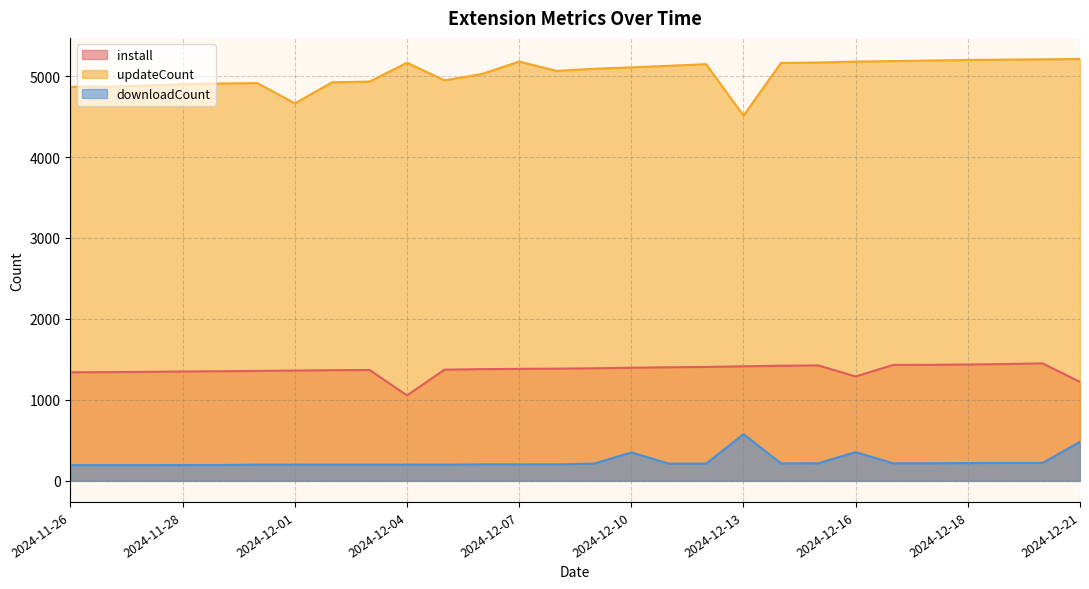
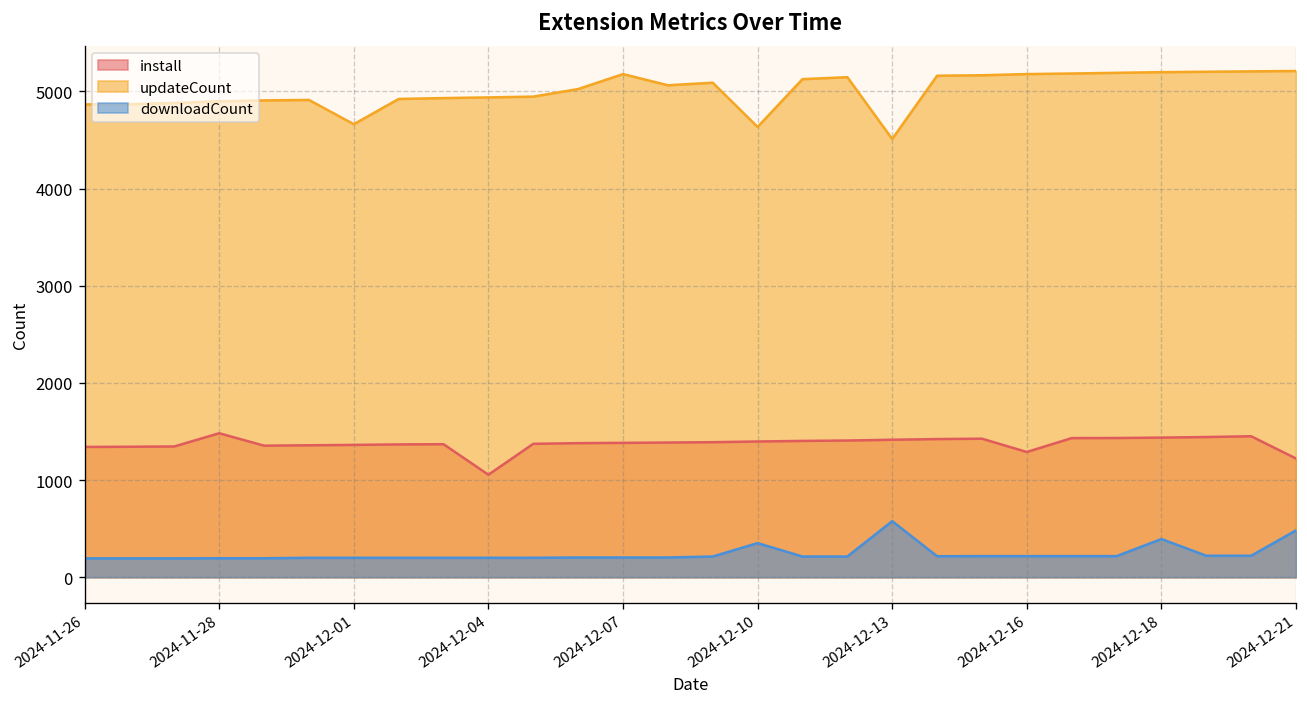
  {
    "install": {
-     "2024-11-28": 1400,
+     "2024-11-28": 1500,
      "2024-12-01": 1400,
      "2024-12-04": 1100,
      "2024-12-07": 1400,
      "2024-12-10": 1400,
      "2024-12-13": 1400,
      "2024-12-16": 1300,
      "2024-12-18": 1400,
      "2024-12-21": 1200
    },
    "updateCount": {
      "2024-12-01": 4700,
-     "2024-12-04": 5200,
+     "2024-12-04": 4900,
      "2024-12-07": 5200,
-     "2024-12-10": 5100,
+     "2024-12-10": 4600,
      "2024-12-13": 4500,
      "2024-12-16": 5200,
      "2024-12-18": 5200,
      "2024-12-21": 5200
    },
    "downloadCount": {
      "2024-11-28": 200,
      "2024-12-01": 200,
      "2024-12-04": 200,
      "2024-12-07": 200,
      "2024-12-10": 400,
      "2024-12-13": 600,
-     "2024-12-16": 400,
-     "2024-12-18": 200,
+     "2024-12-16": 200,
+     "2024-12-18": 400,
      "2024-12-21": 500
    }
  }
